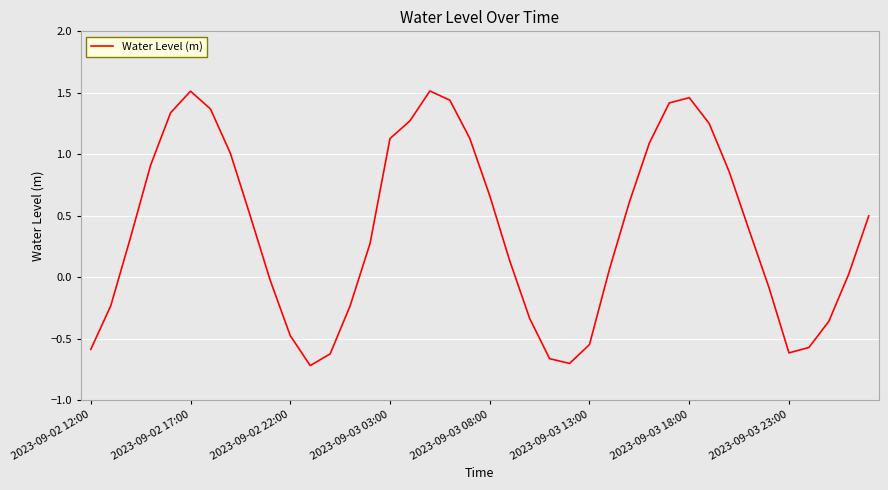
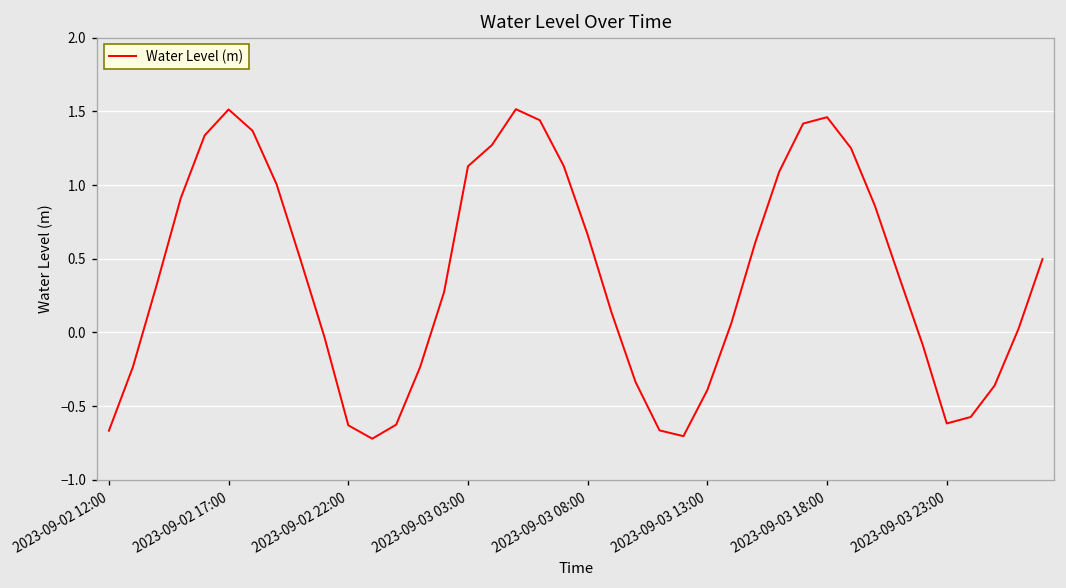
  {
-   "2023-09-02 12:00": -0.59,
+   "2023-09-02 12:00": -0.67,
    "2023-09-02 17:00": 1.51,
-   "2023-09-02 22:00": -0.48,
+   "2023-09-02 22:00": -0.63,
    "2023-09-03 03:00": 1.13,
    "2023-09-03 08:00": 0.66,
-   "2023-09-03 13:00": -0.55,
+   "2023-09-03 13:00": -0.39,
    "2023-09-03 18:00": 1.46,
    "2023-09-03 23:00": -0.62
  }
